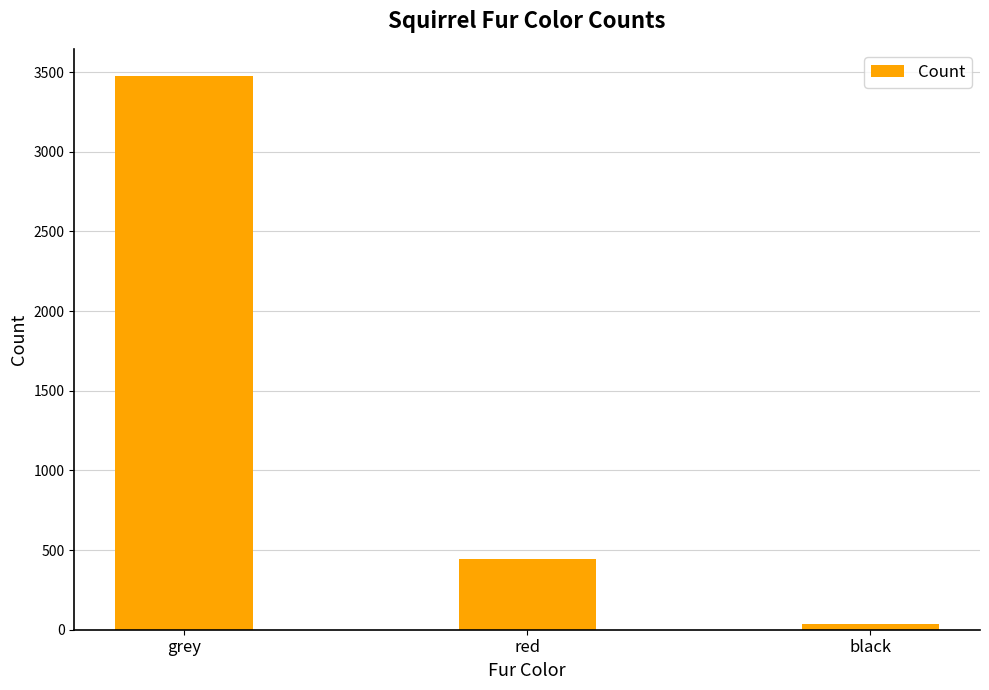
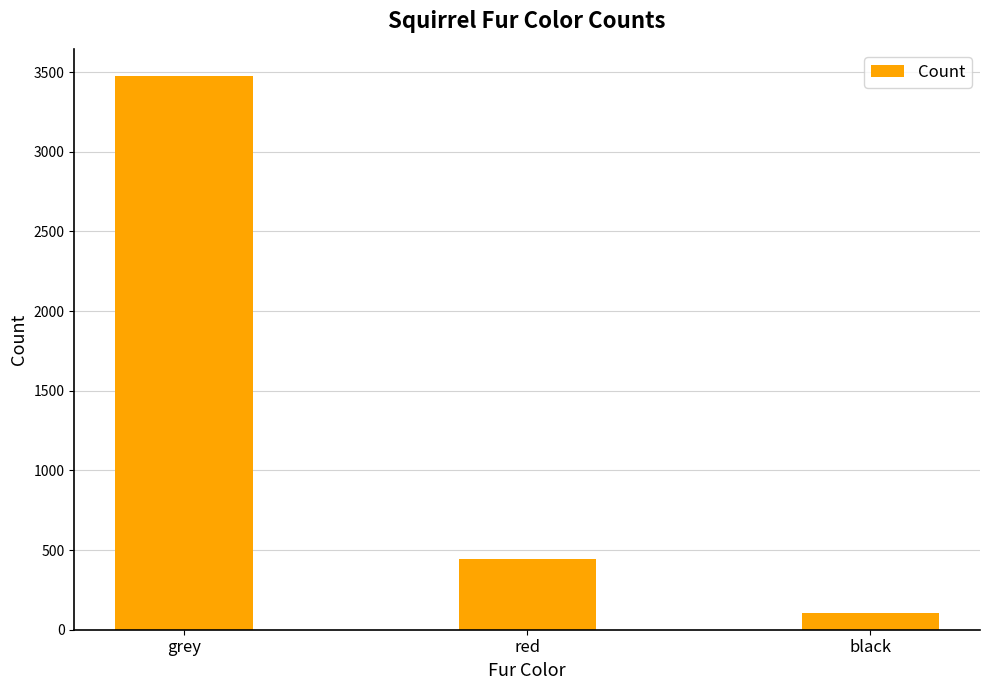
  {
    "grey": 3470,
    "red": 440,
-   "black": 40
+   "black": 100
  }
